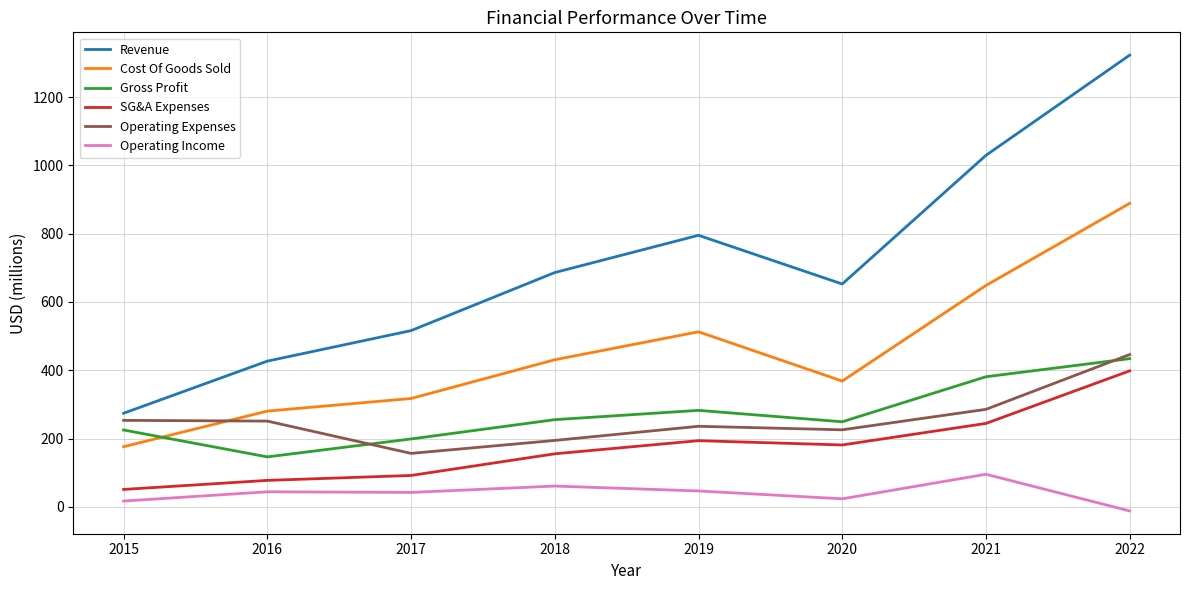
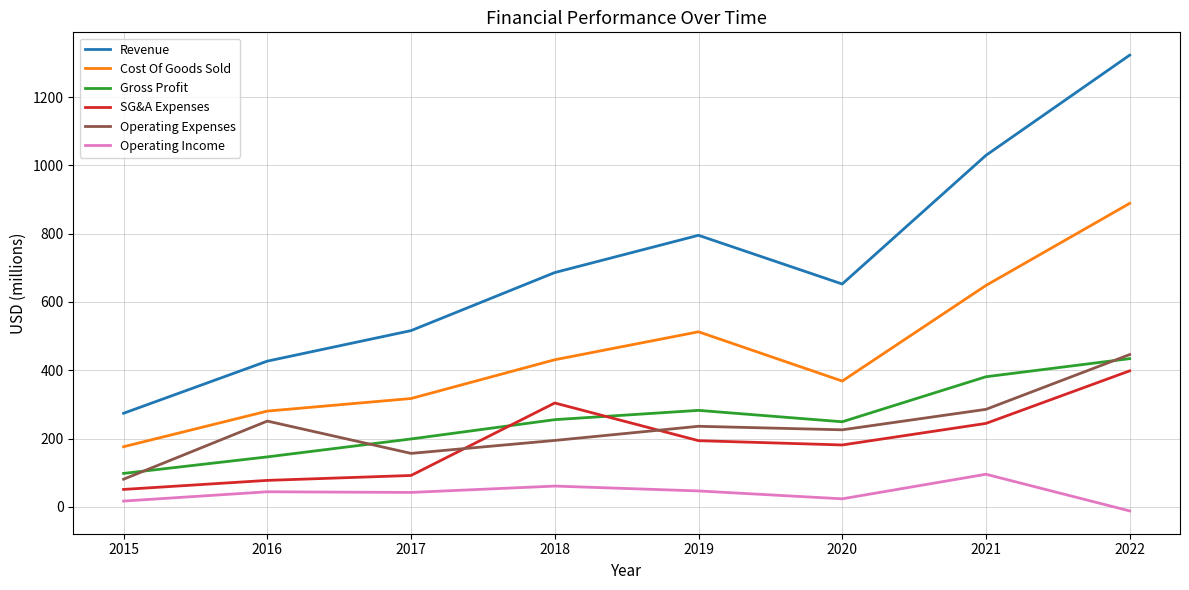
  {
    "Revenue": {
      "2015": 270,
      "2016": 430,
      "2017": 520,
      "2018": 690,
      "2019": 800,
      "2020": 650,
      "2021": 1030,
      "2022": 1320
    },
    "Cost Of Goods Sold": {
      "2015": 180,
      "2016": 280,
      "2017": 320,
      "2018": 430,
      "2019": 510,
      "2020": 370,
      "2021": 650,
      "2022": 890
    },
    "Gross Profit": {
-     "2015": 230,
+     "2015": 100,
      "2016": 150,
      "2017": 200,
      "2018": 260,
      "2019": 280,
      "2020": 250,
      "2021": 380,
      "2022": 430
    },
    "SG&A Expenses": {
      "2015": 50,
      "2016": 80,
      "2017": 90,
-     "2018": 160,
+     "2018": 300,
      "2019": 190,
      "2020": 180,
      "2021": 240,
      "2022": 400
    },
    "Operating Expenses": {
-     "2015": 250,
+     "2015": 80,
      "2016": 250,
      "2017": 160,
      "2018": 190,
      "2019": 240,
      "2020": 230,
      "2021": 290,
      "2022": 450
    },
    "Operating Income": {
      "2015": 20,
      "2016": 40,
      "2017": 40,
      "2018": 60,
      "2019": 50,
      "2020": 20,
      "2021": 100,
      "2022": -10
    }
  }
